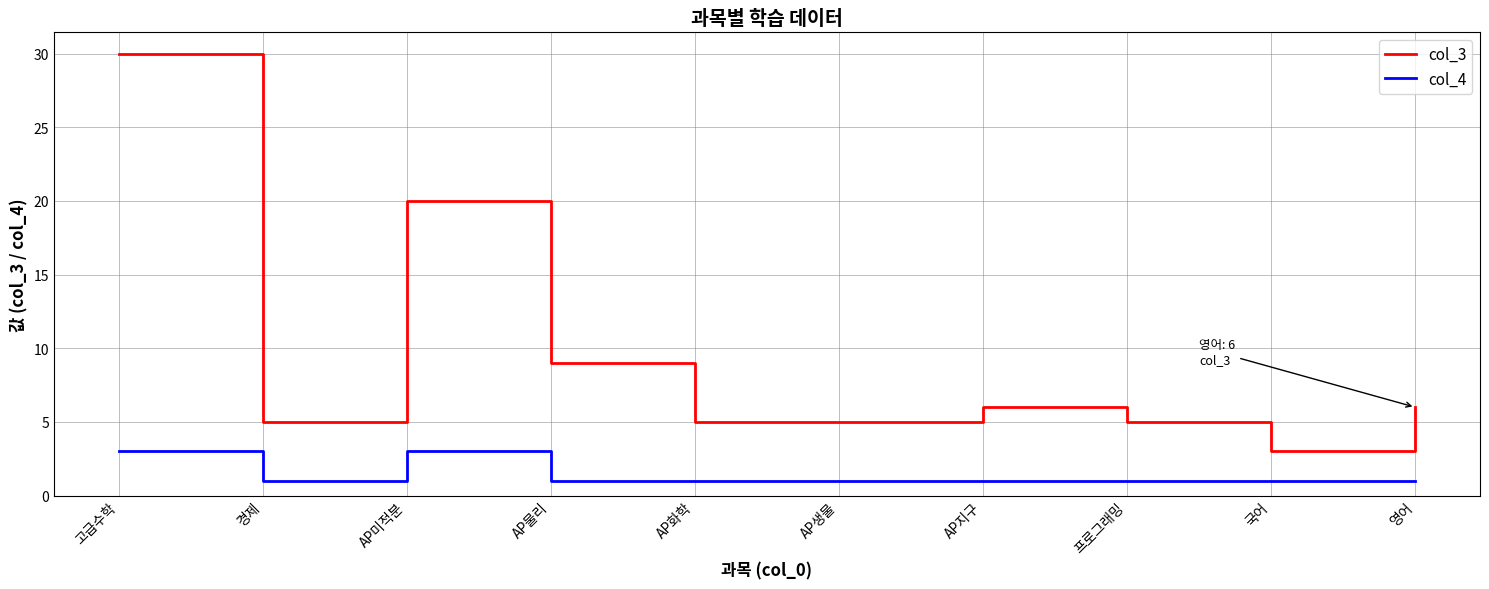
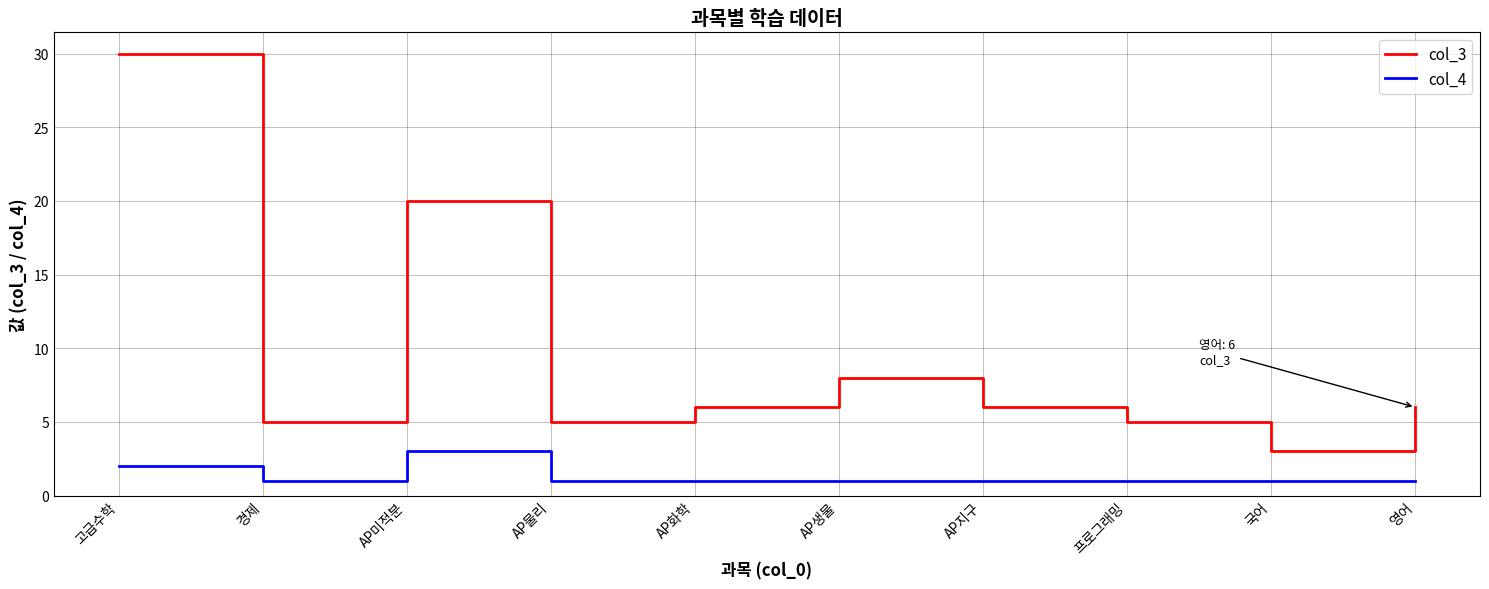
  {
    "col_3": {
      "고급수학": 30,
      "경제": 5,
      "AP미적분": 20,
-     "AP물리": 9,
-     "AP화학": 5,
-     "AP생물": 5,
+     "AP물리": 5,
+     "AP화학": 6,
+     "AP생물": 8,
      "AP지구": 6,
      "프로그래밍": 5,
      "국어": 3
    },
    "col_4": {
-     "고급수학": 3,
+     "고급수학": 2,
      "경제": 1,
      "AP미적분": 3,
      "AP물리": 1,
      "AP화학": 1,
      "AP생물": 1,
      "AP지구": 1,
      "프로그래밍": 1,
      "국어": 1,
      "영어": 1
    }
  }
